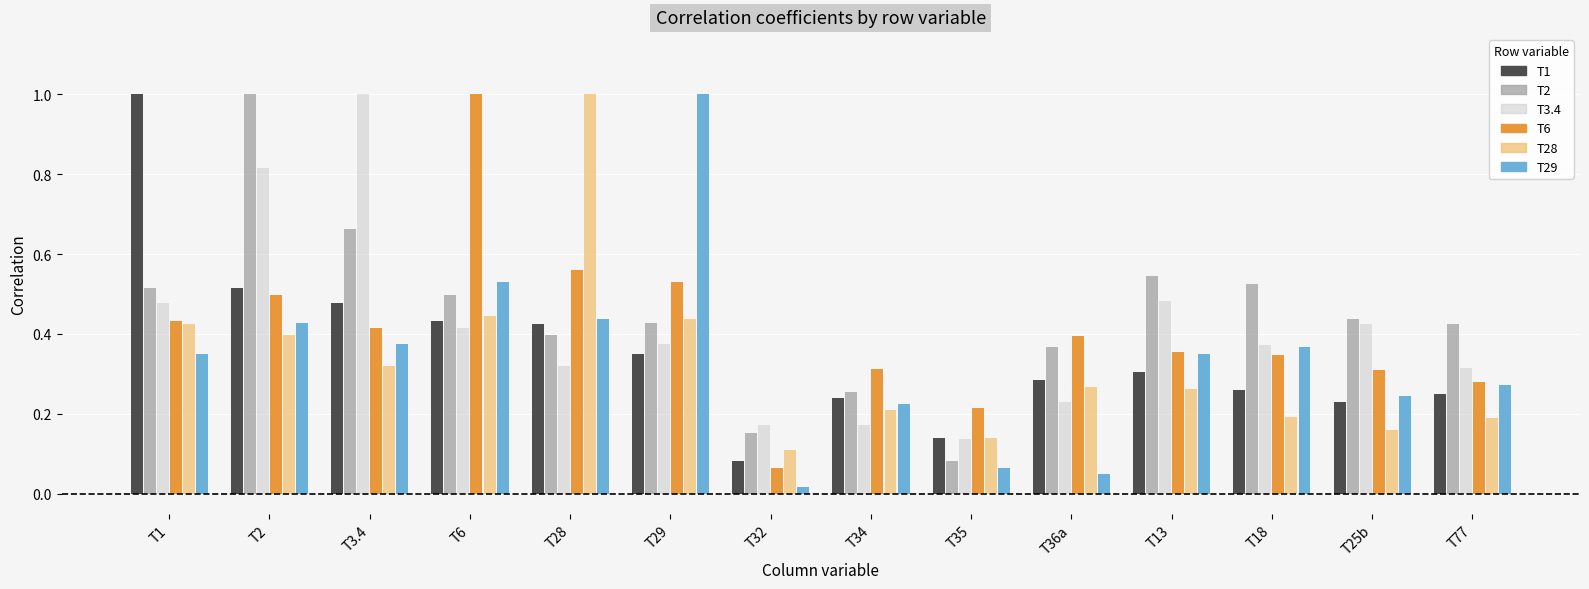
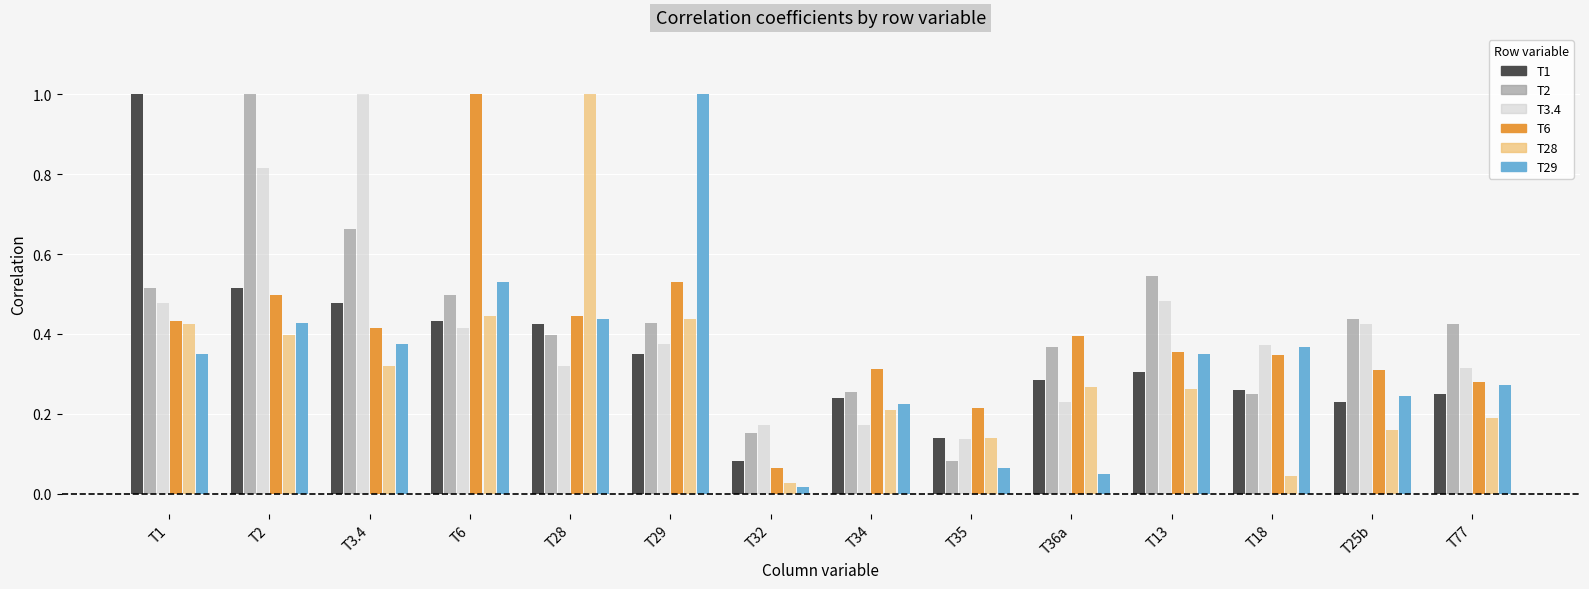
  {
    "T1": {
      "T1": 1.00,
      "T2": 0.51,
      "T3.4": 0.48,
      "T6": 0.43,
      "T28": 0.42,
      "T29": 0.35,
      "T32": 0.08,
      "T34": 0.24,
      "T35": 0.14,
      "T36a": 0.29,
      "T13": 0.31,
      "T18": 0.26,
      "T25b": 0.23,
      "T77": 0.25
    },
    "T2": {
      "T1": 0.51,
      "T2": 1.00,
      "T3.4": 0.66,
      "T6": 0.50,
      "T28": 0.40,
      "T29": 0.43,
      "T32": 0.15,
      "T34": 0.25,
      "T35": 0.08,
      "T36a": 0.37,
      "T13": 0.55,
-     "T18": 0.53,
+     "T18": 0.25,
      "T25b": 0.44,
      "T77": 0.43
    },
    "T3.4": {
      "T1": 0.48,
      "T2": 0.82,
      "T3.4": 1.00,
      "T6": 0.42,
      "T28": 0.32,
      "T29": 0.38,
      "T32": 0.17,
      "T34": 0.17,
      "T35": 0.14,
      "T36a": 0.23,
      "T13": 0.48,
      "T18": 0.37,
      "T25b": 0.42,
      "T77": 0.32
    },
    "T6": {
      "T1": 0.43,
      "T2": 0.50,
      "T3.4": 0.42,
      "T6": 1.00,
-     "T28": 0.56,
+     "T28": 0.44,
      "T29": 0.53,
      "T32": 0.06,
      "T34": 0.31,
      "T35": 0.21,
      "T36a": 0.39,
      "T13": 0.35,
      "T18": 0.35,
      "T25b": 0.31,
      "T77": 0.28
    },
    "T28": {
      "T1": 0.42,
      "T2": 0.40,
      "T3.4": 0.32,
      "T6": 0.44,
      "T28": 1.00,
      "T29": 0.44,
-     "T32": 0.11,
+     "T32": 0.03,
      "T34": 0.21,
      "T35": 0.14,
      "T36a": 0.27,
      "T13": 0.26,
-     "T18": 0.19,
+     "T18": 0.05,
      "T25b": 0.16,
      "T77": 0.19
    },
    "T29": {
      "T1": 0.35,
      "T2": 0.43,
      "T3.4": 0.38,
      "T6": 0.53,
      "T28": 0.44,
      "T29": 1.00,
      "T32": 0.02,
      "T34": 0.22,
      "T35": 0.07,
      "T36a": 0.05,
      "T13": 0.35,
      "T18": 0.37,
      "T25b": 0.25,
      "T77": 0.27
    }
  }
